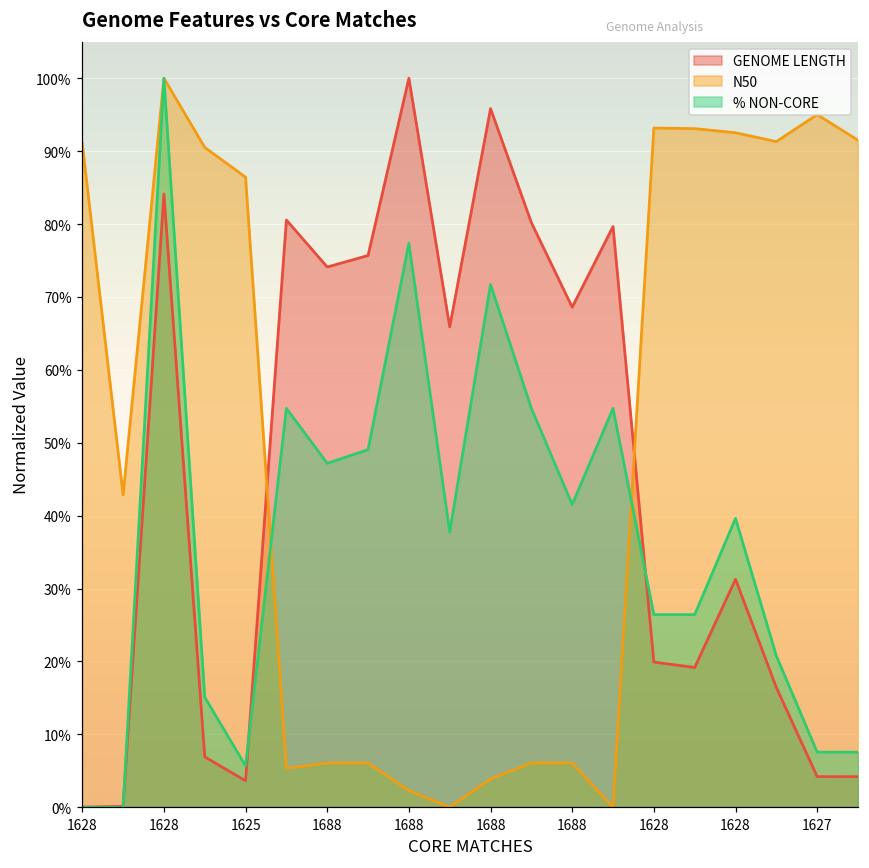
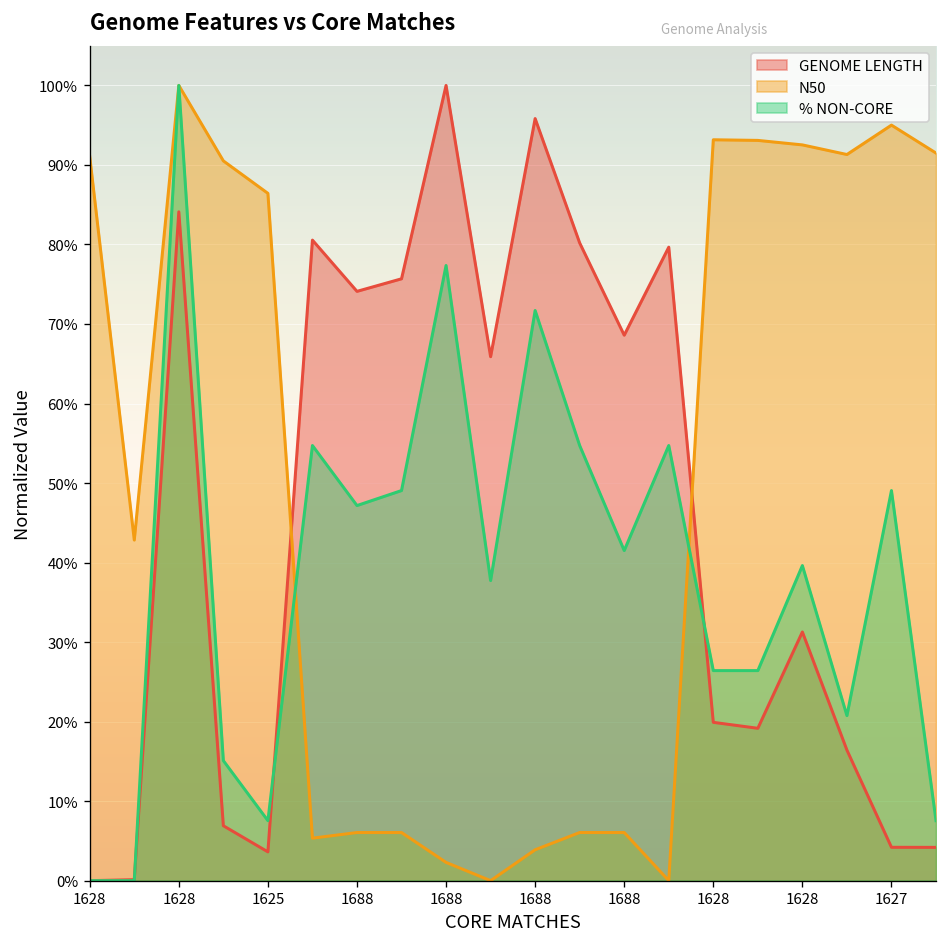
  {
    "GENOME LENGTH": {
      "1625": "4%",
      "1627": "4%"
    },
    "N50": {
      "1625": "86%"
    },
    "% NON-CORE": {
-     "1625": "6%",
-     "1627": "8%"
+     "1625": "8%",
+     "1627": "49%"
    }
  }
